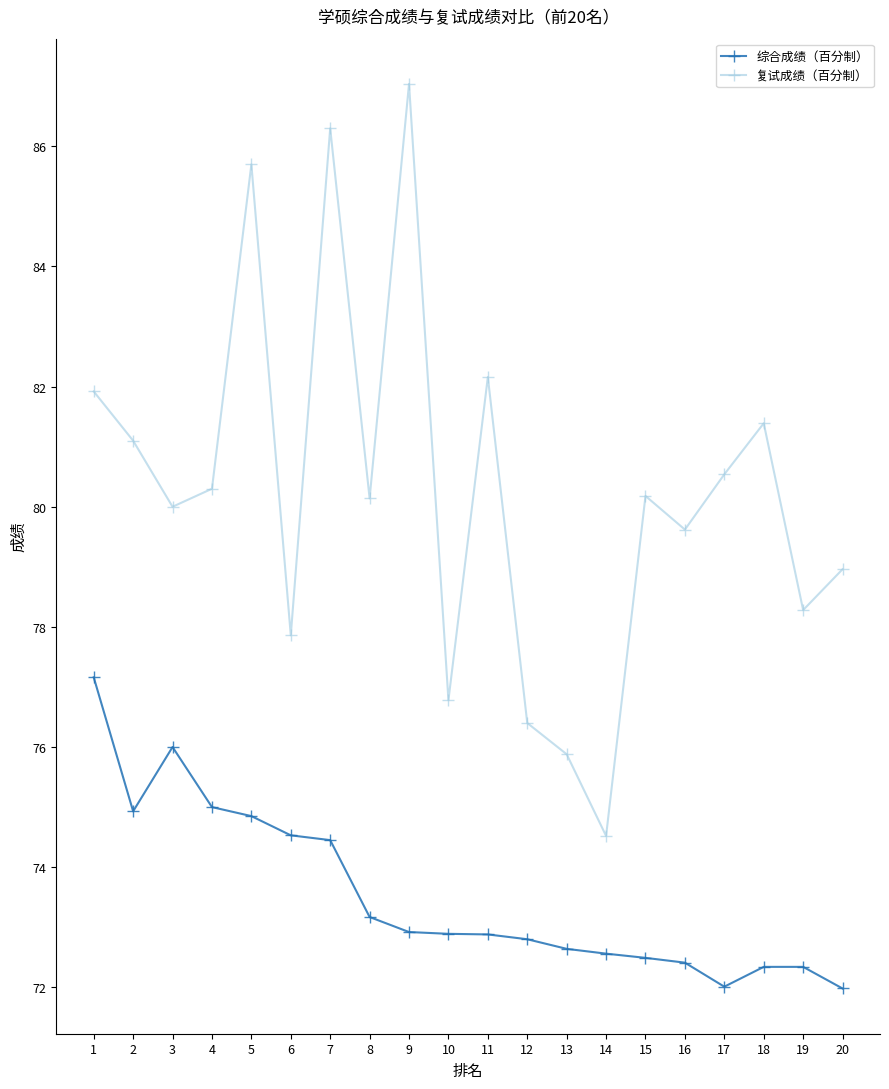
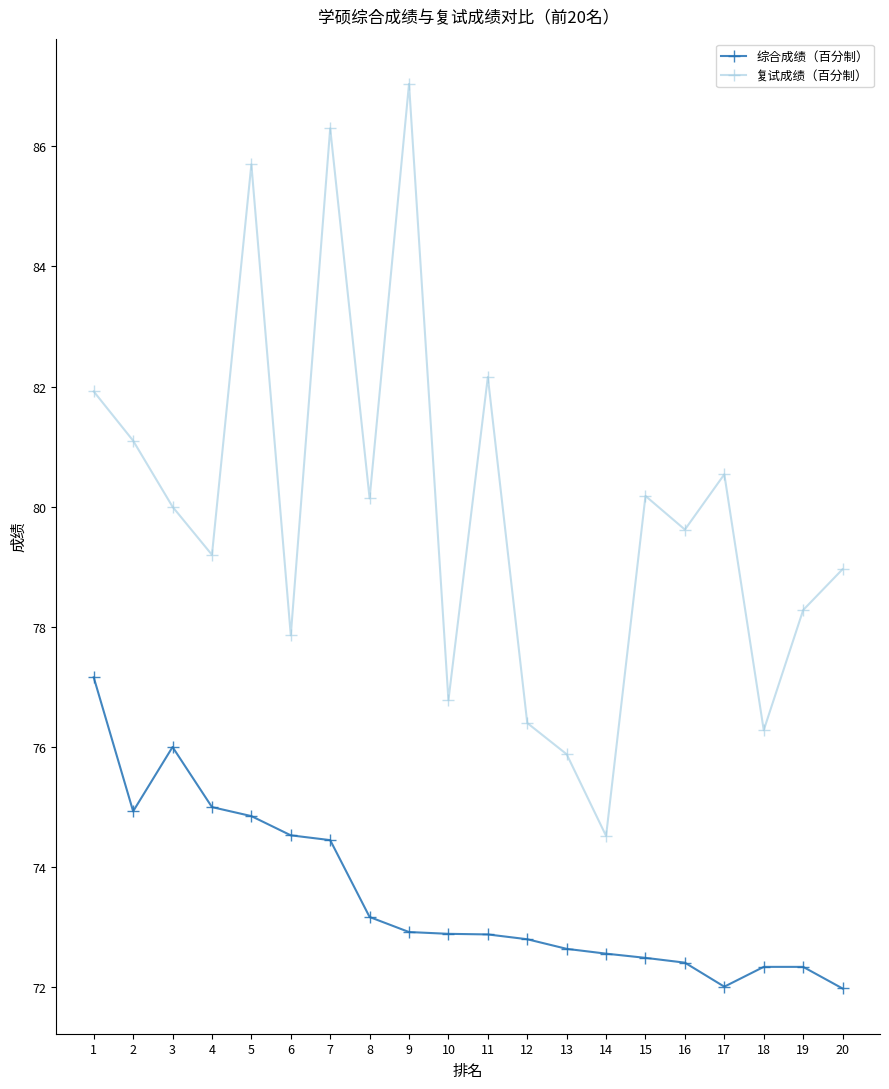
  {
    "综合成绩（百分制）": {
      "1": 77.2,
      "2": 74.9,
      "3": 76.0,
      "4": 75.0,
      "5": 74.9,
      "6": 74.5,
      "7": 74.5,
      "8": 73.2,
      "9": 72.9,
      "10": 72.9,
      "11": 72.9,
      "12": 72.8,
      "13": 72.6,
      "14": 72.6,
      "15": 72.5,
      "16": 72.4,
      "17": 72.0,
      "18": 72.3,
      "19": 72.3,
      "20": 72.0
    },
    "复试成绩（百分制）": {
      "1": 81.9,
      "2": 81.1,
      "3": 80.0,
-     "4": 80.3,
+     "4": 79.2,
      "5": 85.7,
      "6": 77.9,
      "7": 86.3,
      "8": 80.1,
      "9": 87.0,
      "10": 76.8,
      "11": 82.2,
      "12": 76.4,
      "13": 75.9,
      "14": 74.5,
      "15": 80.2,
      "16": 79.6,
      "17": 80.5,
-     "18": 81.4,
+     "18": 76.3,
      "19": 78.3,
      "20": 79.0
    }
  }
